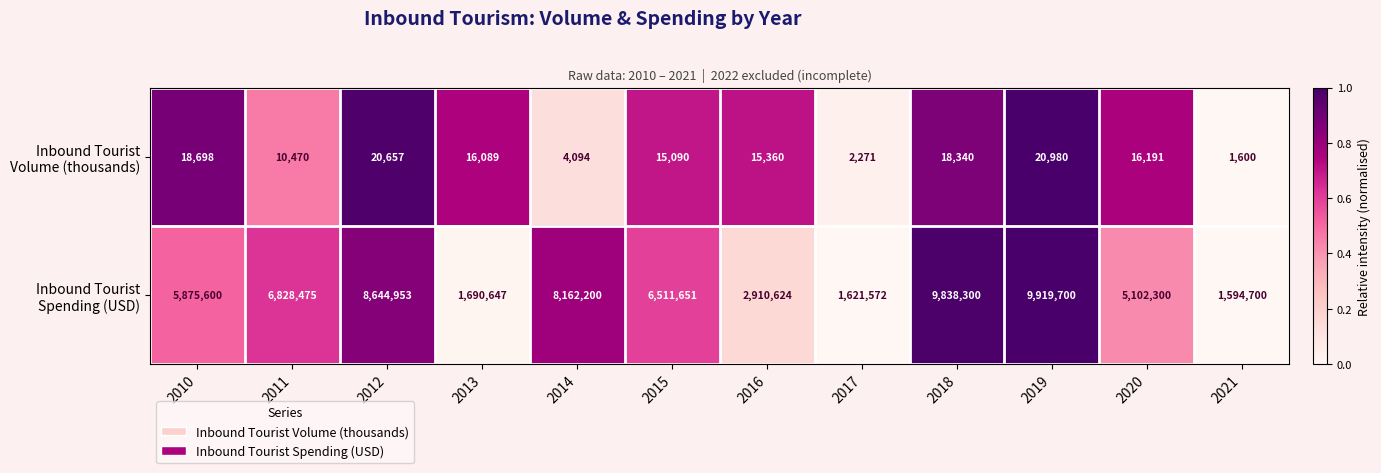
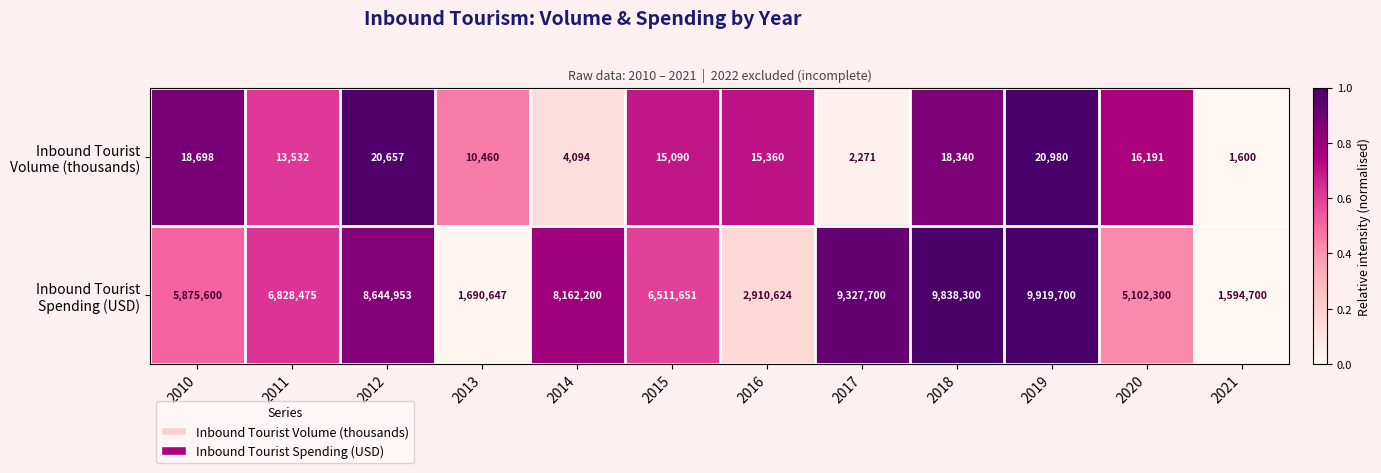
  {
    "Inbound Tourist Volume (thousands)": {
      "2010": "18,698",
-     "2011": "10,470",
+     "2011": "13,532",
      "2012": "20,657",
-     "2013": "16,089",
+     "2013": "10,460",
      "2014": "4,094",
      "2015": "15,090",
      "2016": "15,360",
      "2017": "2,271",
      "2018": "18,340",
      "2019": "20,980",
      "2020": "16,191",
      "2021": "1,600"
    },
    "Inbound Tourist Spending (USD)": {
      "2010": "5,875,600",
      "2011": "6,828,475",
      "2012": "8,644,953",
      "2013": "1,690,647",
      "2014": "8,162,200",
      "2015": "6,511,651",
      "2016": "2,910,624",
-     "2017": "1,621,572",
+     "2017": "9,327,700",
      "2018": "9,838,300",
      "2019": "9,919,700",
      "2020": "5,102,300",
      "2021": "1,594,700"
    }
  }
